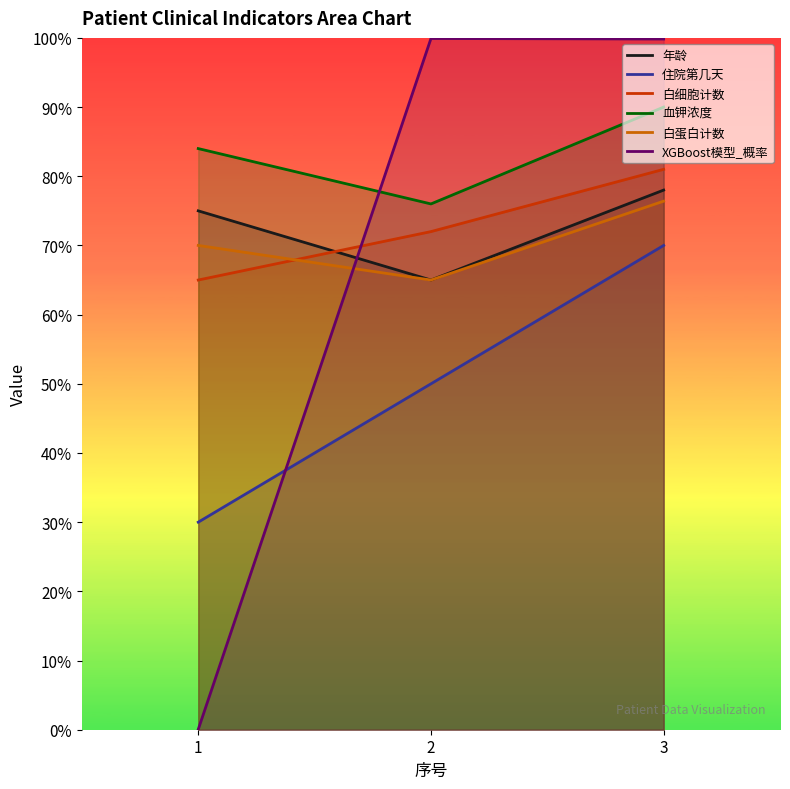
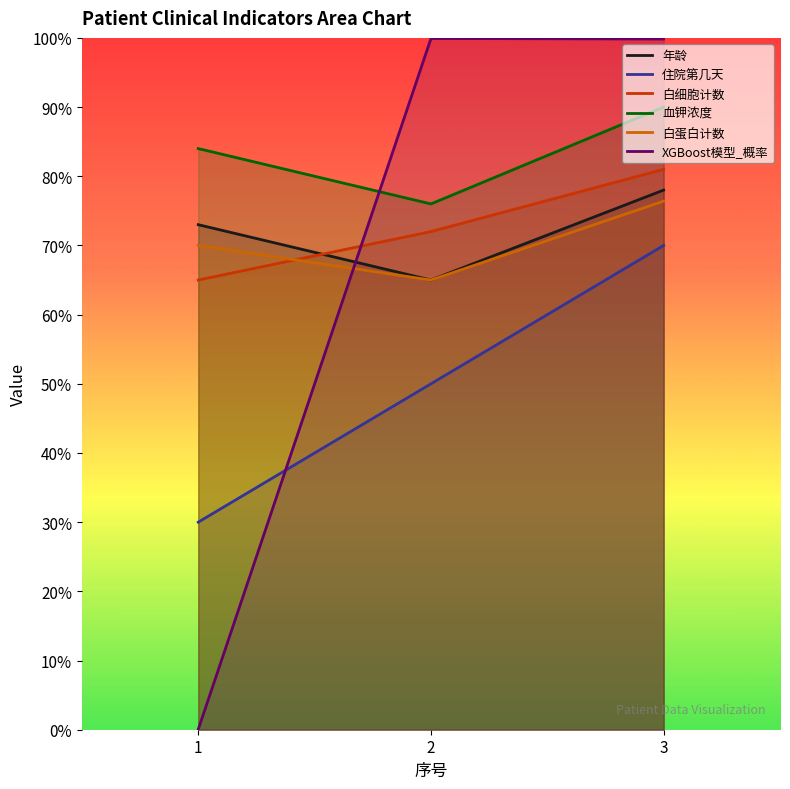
  {
    "年龄": {
-     "1": "75%",
+     "1": "73%",
      "3": "78%"
    },
    "住院第几天": {
      "1": "30%",
      "2": "50%",
      "3": "70%"
    },
    "血钾浓度": {
      "1": "84%",
      "2": "76%"
    },
    "XGBoost模型_概率": {
      "1": "0%",
      "2": "100%",
      "3": "100%"
    }
  }
